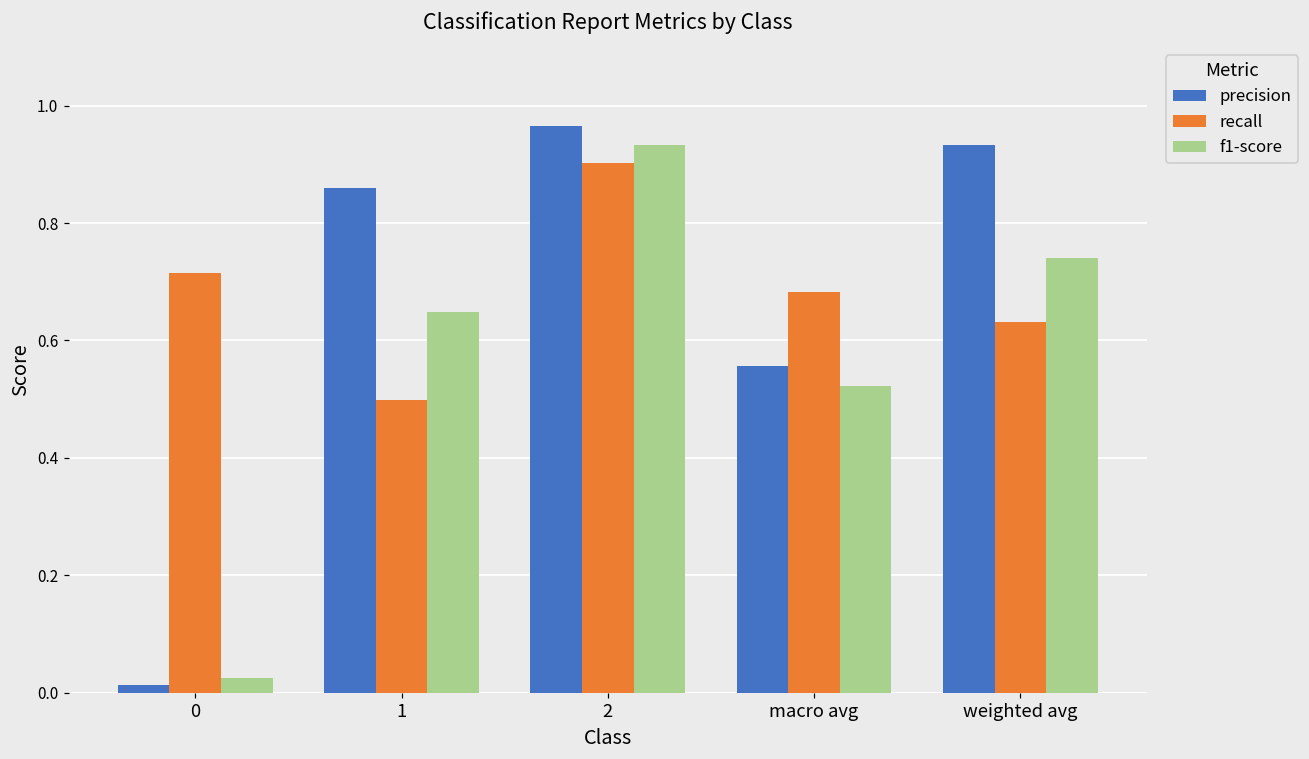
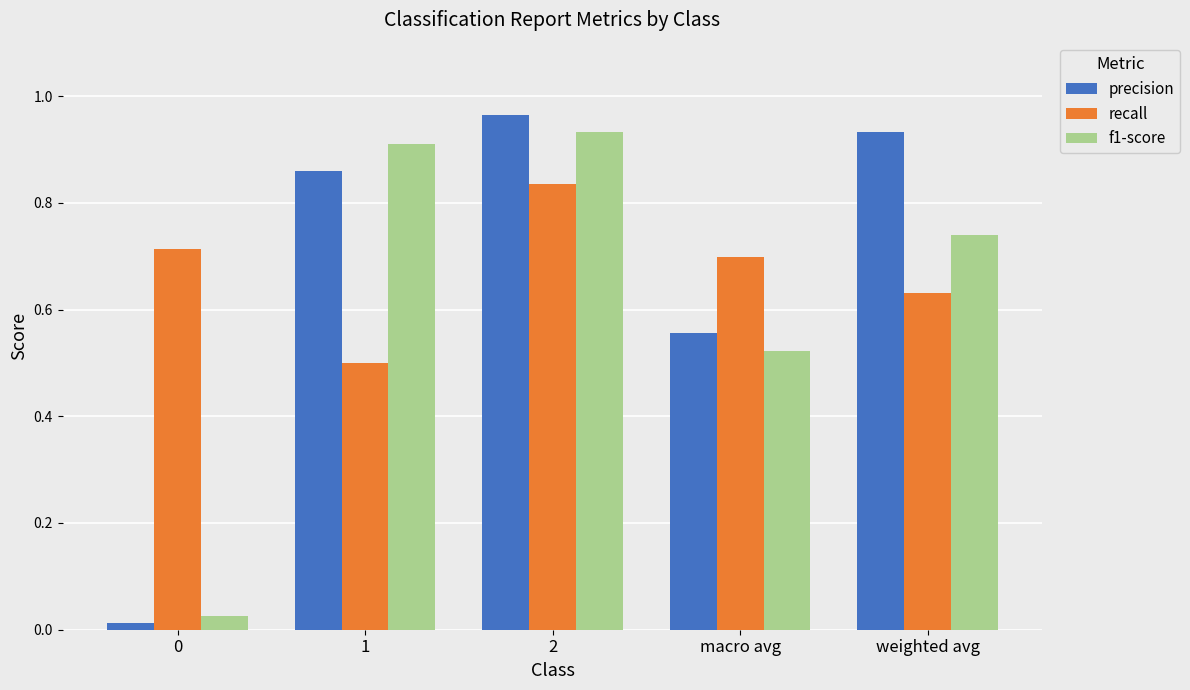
  {
    "precision": {
      "0": 0.01,
      "1": 0.86,
      "2": 0.96,
      "macro avg": 0.56,
      "weighted avg": 0.93
    },
    "recall": {
      "0": 0.71,
      "1": 0.50,
-     "2": 0.90,
-     "macro avg": 0.68,
+     "2": 0.84,
+     "macro avg": 0.70,
      "weighted avg": 0.63
    },
    "f1-score": {
      "0": 0.02,
-     "1": 0.65,
+     "1": 0.91,
      "2": 0.93,
      "macro avg": 0.52,
      "weighted avg": 0.74
    }
  }
